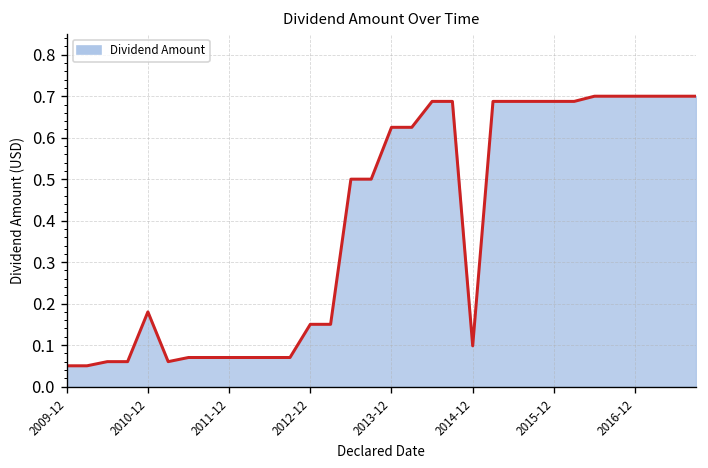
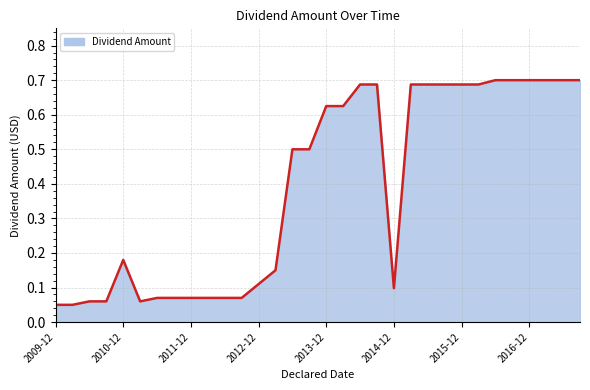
  {
    "2009-12": 0.05,
    "2010-12": 0.18,
    "2011-12": 0.07,
-   "2012-12": 0.15,
+   "2012-12": 0.11,
    "2013-12": 0.63,
    "2014-12": 0.10,
    "2015-12": 0.69,
    "2016-12": 0.70
  }
